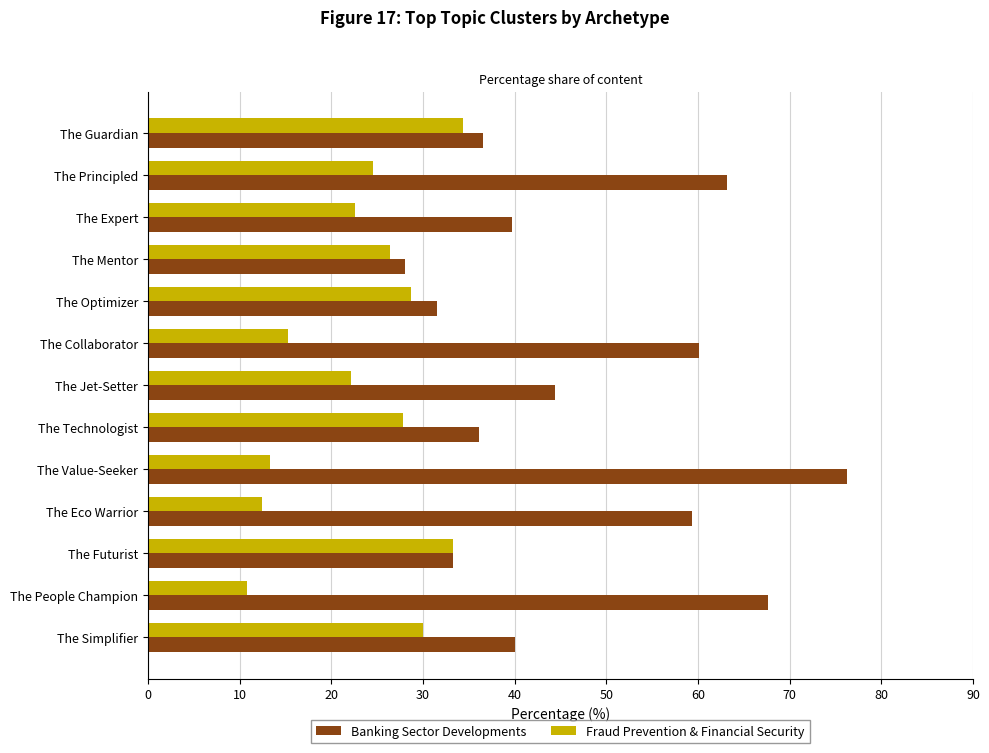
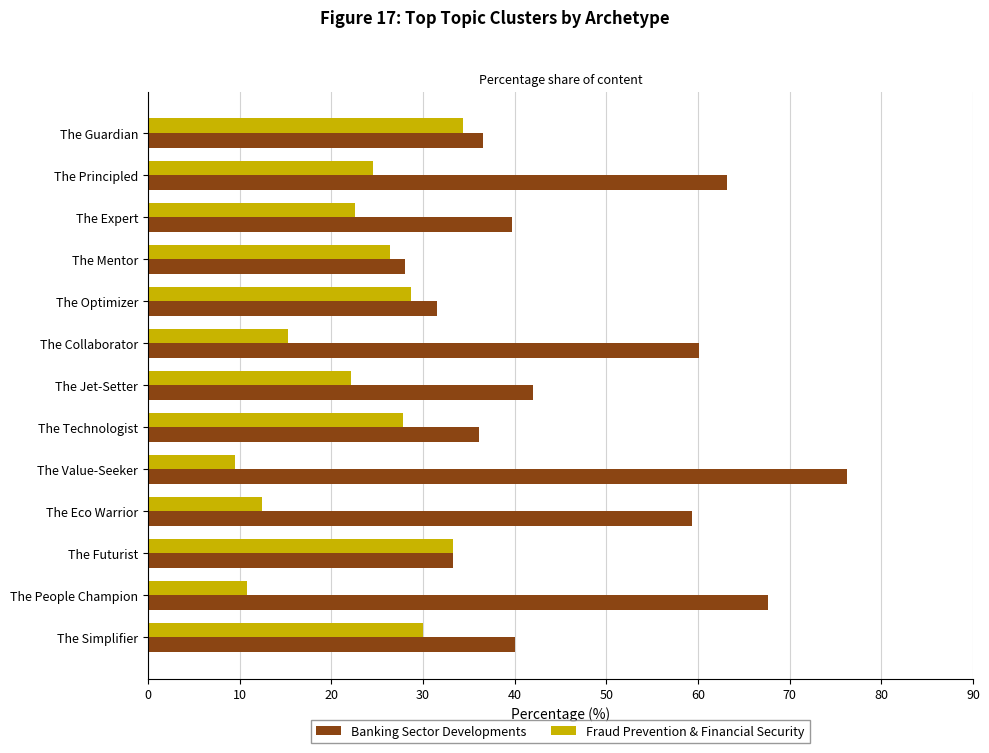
  {
    "Banking Sector Developments": {
      "The Guardian": 37,
      "The Principled": 63,
      "The Expert": 40,
      "The Mentor": 28,
      "The Optimizer": 32,
      "The Collaborator": 60,
-     "The Jet-Setter": 44,
+     "The Jet-Setter": 42,
      "The Technologist": 36,
      "The Value-Seeker": 76,
      "The Eco Warrior": 59,
      "The Futurist": 33,
      "The People Champion": 68,
      "The Simplifier": 40
    },
    "Fraud Prevention & Financial Security": {
      "The Guardian": 34,
      "The Principled": 25,
      "The Expert": 23,
      "The Mentor": 26,
      "The Optimizer": 29,
      "The Collaborator": 15,
      "The Jet-Setter": 22,
      "The Technologist": 28,
-     "The Value-Seeker": 13,
+     "The Value-Seeker": 10,
      "The Eco Warrior": 13,
      "The Futurist": 33,
      "The People Champion": 11,
      "The Simplifier": 30
    }
  }
